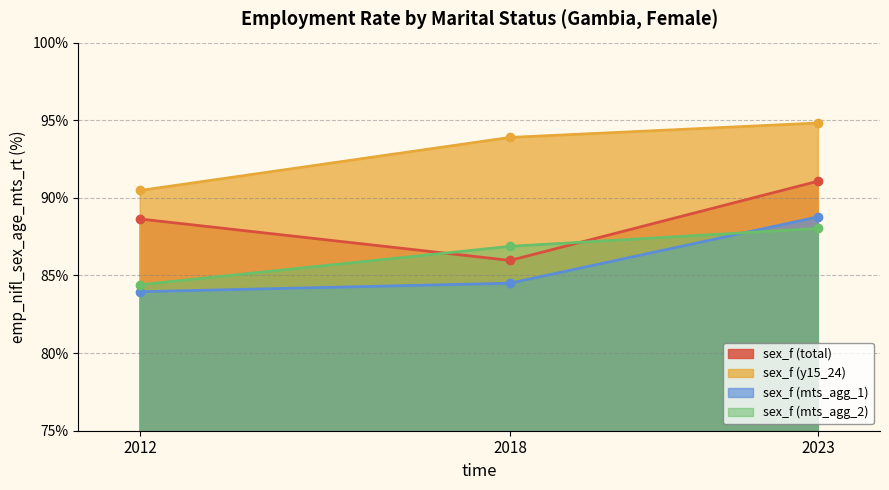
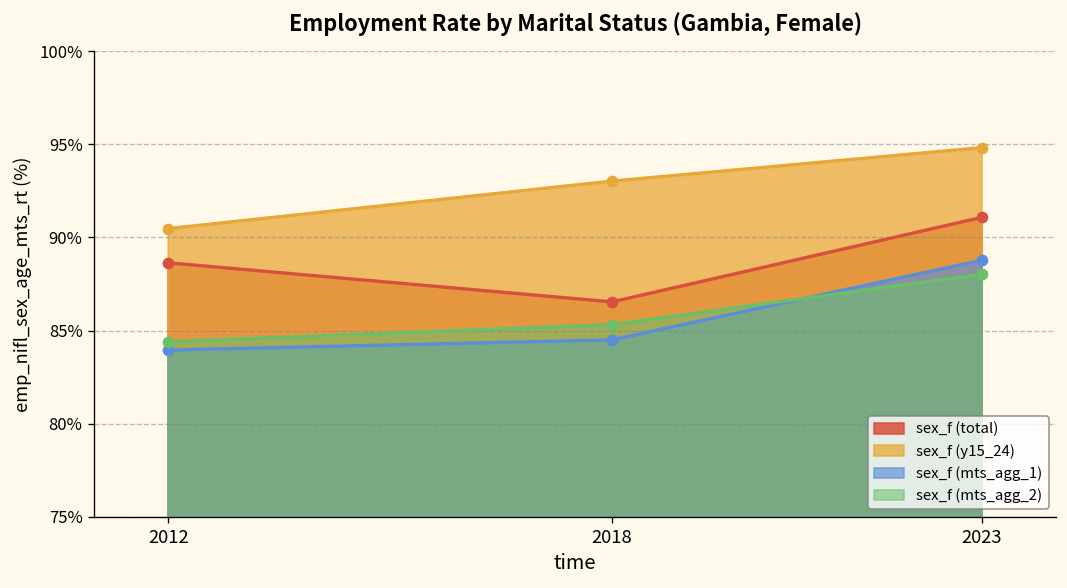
  {
    "sex_f (total)": {
      "2012": "88.6%",
-     "2018": "86.0%",
+     "2018": "86.5%",
      "2023": "91.1%"
    },
    "sex_f (y15_24)": {
      "2012": "90.5%",
-     "2018": "93.9%",
+     "2018": "93.0%",
      "2023": "94.8%"
    },
    "sex_f (mts_agg_1)": {
      "2012": "84.0%",
      "2018": "84.5%",
      "2023": "88.8%"
    },
    "sex_f (mts_agg_2)": {
      "2012": "84.4%",
-     "2018": "86.9%",
+     "2018": "85.3%",
      "2023": "88.0%"
    }
  }
